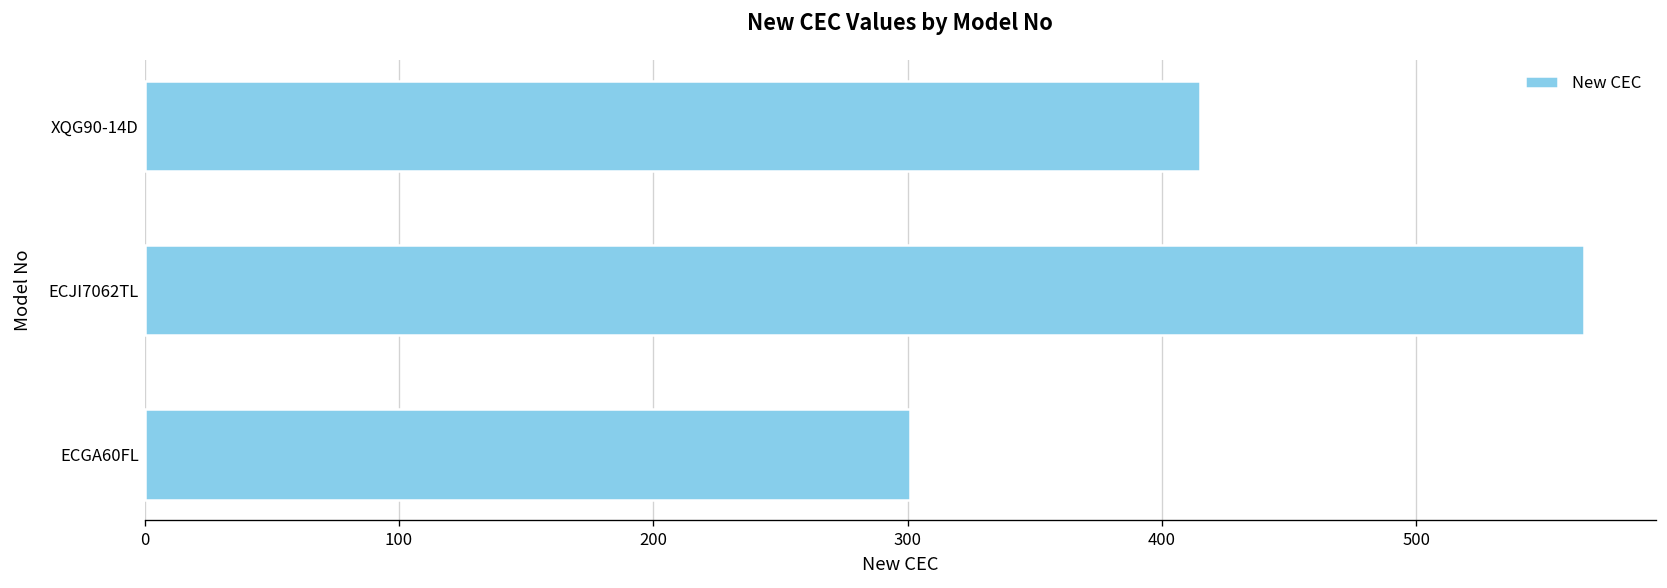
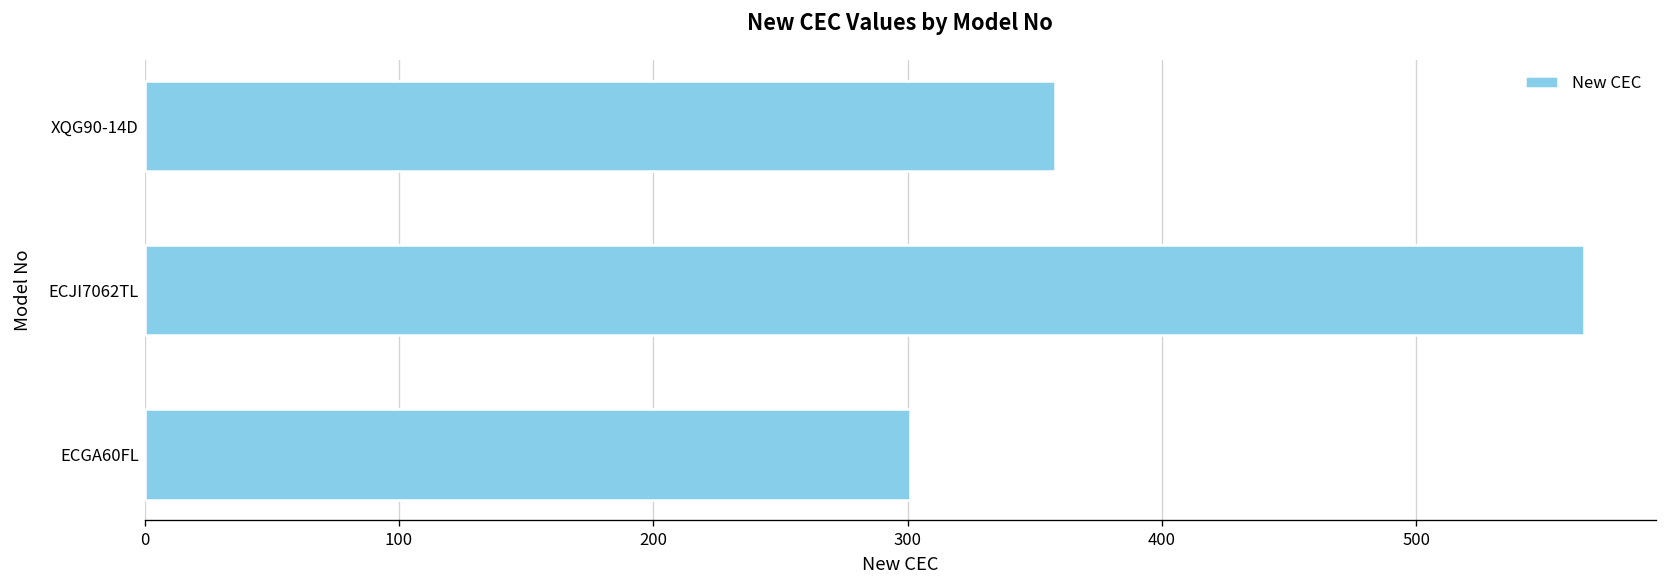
  {
-   "XQG90-14D": 415,
+   "XQG90-14D": 358,
    "ECJI7062TL": 566,
    "ECGA60FL": 301
  }
